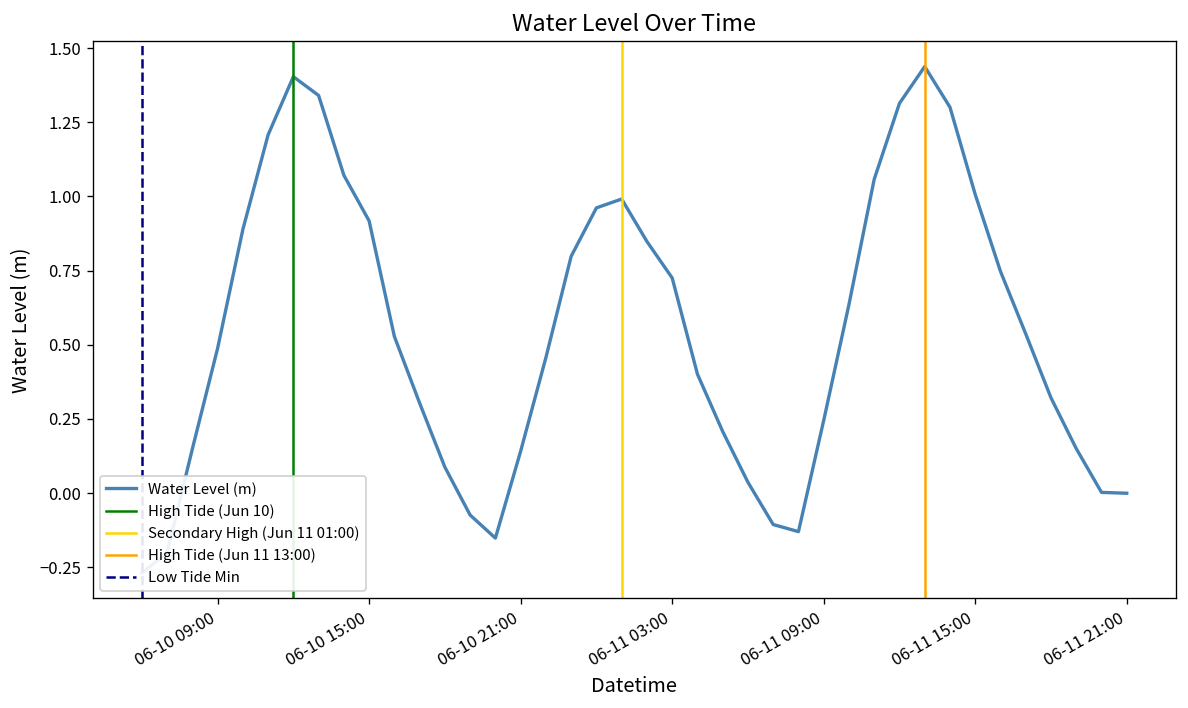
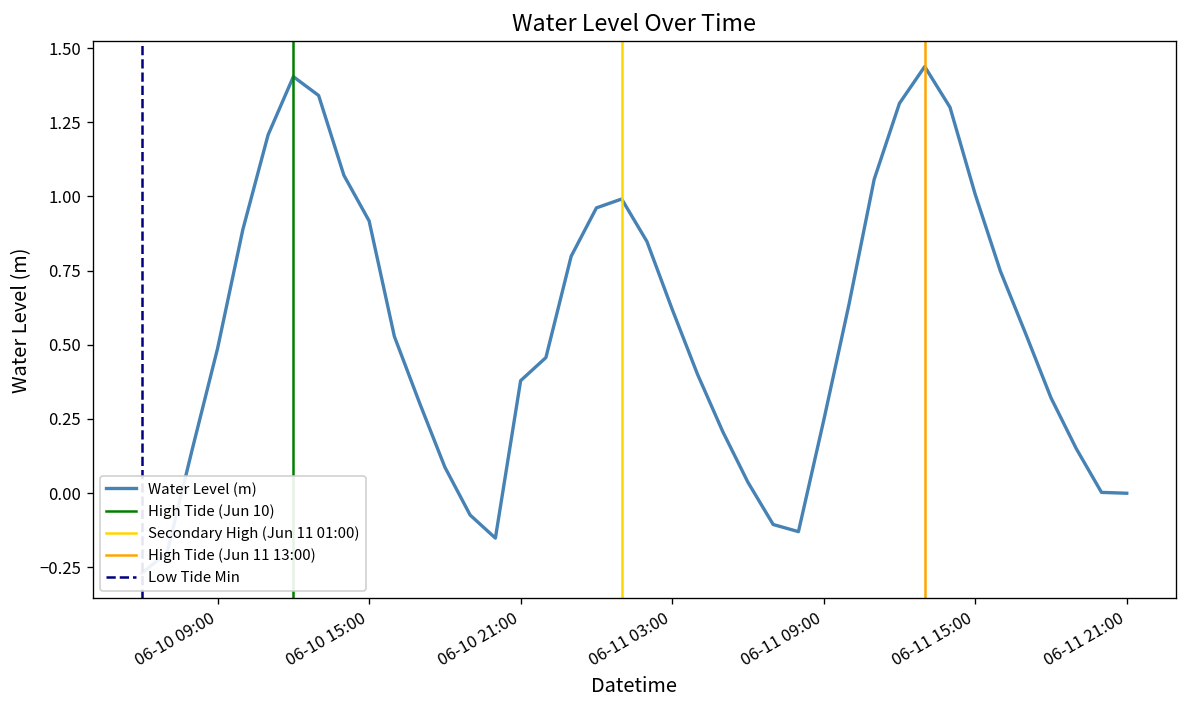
  {
    "06-10 09:00": 0.49,
    "06-10 15:00": 0.92,
-   "06-10 21:00": 0.14,
-   "06-11 03:00": 0.73,
+   "06-10 21:00": 0.38,
+   "06-11 03:00": 0.62,
    "06-11 09:00": 0.24,
    "06-11 15:00": 1.01,
    "06-11 21:00": 0.00
  }
